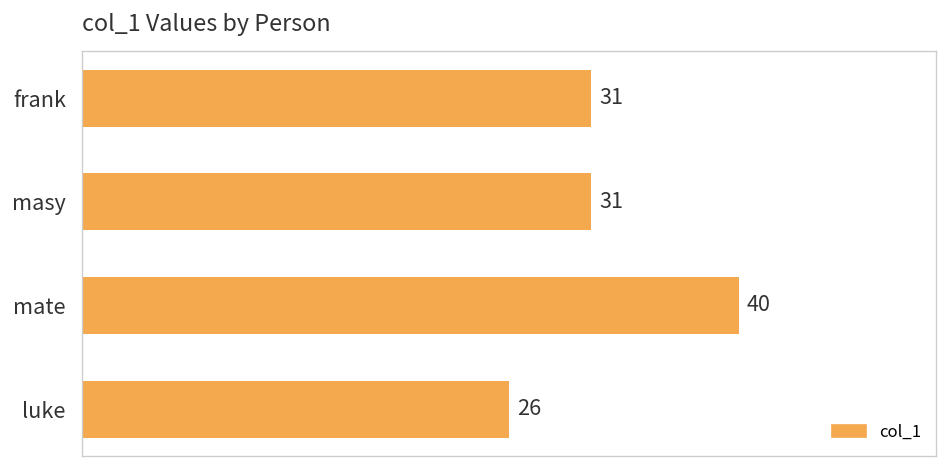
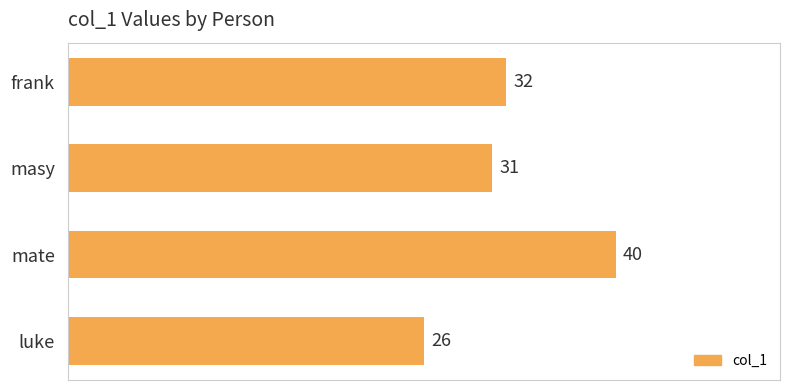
  {
-   "frank": 31,
+   "frank": 32,
    "masy": 31,
    "mate": 40,
    "luke": 26
  }
